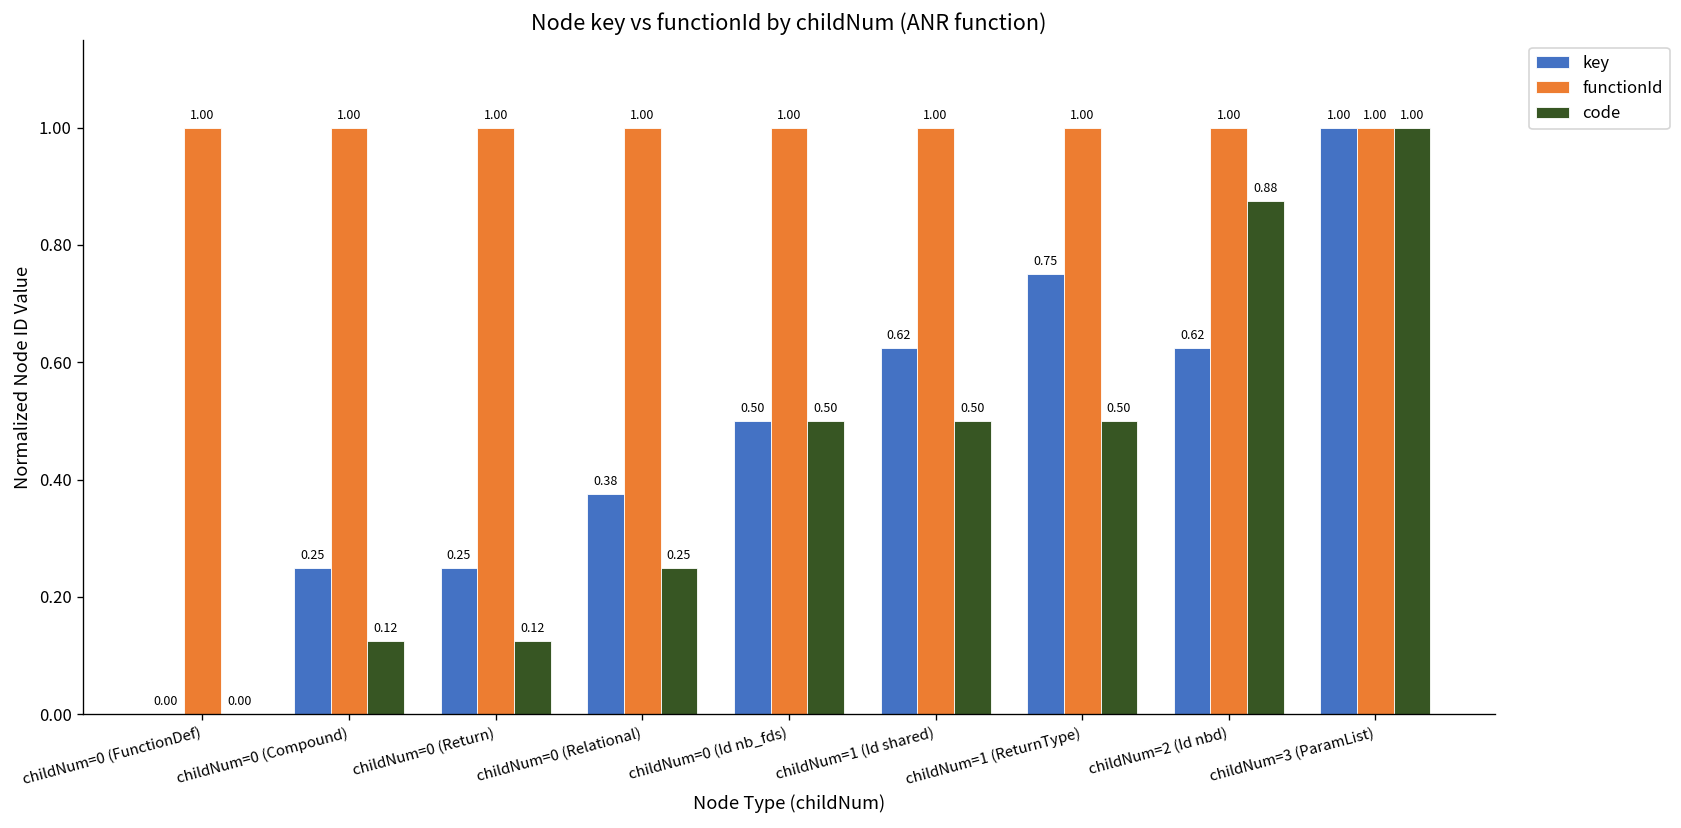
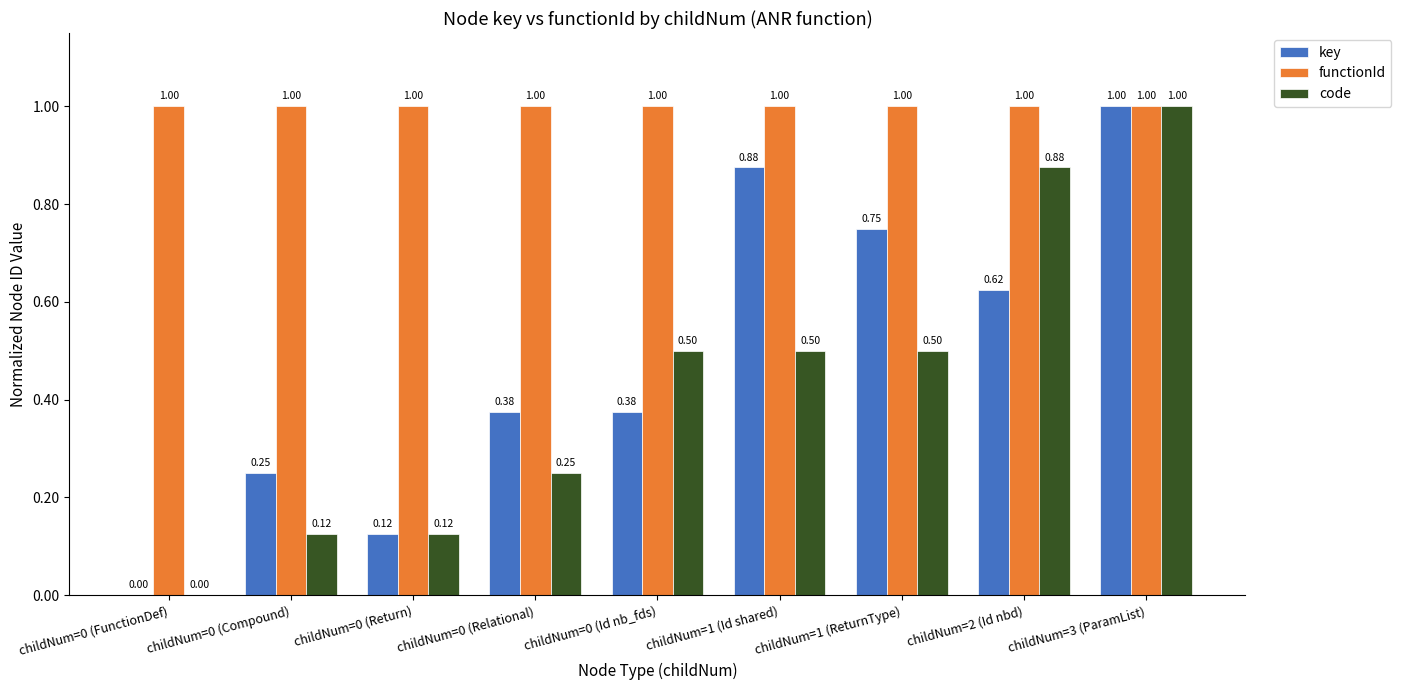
  {
    "key": {
      "childNum=0 (FunctionDef)": 0.00,
      "childNum=0 (Compound)": 0.25,
-     "childNum=0 (Return)": 0.25,
+     "childNum=0 (Return)": 0.12,
      "childNum=0 (Relational)": 0.38,
-     "childNum=0 (Id nb_fds)": 0.50,
-     "childNum=1 (Id shared)": 0.62,
+     "childNum=0 (Id nb_fds)": 0.38,
+     "childNum=1 (Id shared)": 0.88,
      "childNum=1 (ReturnType)": 0.75,
      "childNum=2 (Id nbd)": 0.62,
      "childNum=3 (ParamList)": 1.00
    },
    "functionId": {
      "childNum=0 (FunctionDef)": 1.00,
      "childNum=0 (Compound)": 1.00,
      "childNum=0 (Return)": 1.00,
      "childNum=0 (Relational)": 1.00,
      "childNum=0 (Id nb_fds)": 1.00,
      "childNum=1 (Id shared)": 1.00,
      "childNum=1 (ReturnType)": 1.00,
      "childNum=2 (Id nbd)": 1.00,
      "childNum=3 (ParamList)": 1.00
    },
    "code": {
      "childNum=0 (FunctionDef)": 0.00,
      "childNum=0 (Compound)": 0.12,
      "childNum=0 (Return)": 0.12,
      "childNum=0 (Relational)": 0.25,
      "childNum=0 (Id nb_fds)": 0.50,
      "childNum=1 (Id shared)": 0.50,
      "childNum=1 (ReturnType)": 0.50,
      "childNum=2 (Id nbd)": 0.88,
      "childNum=3 (ParamList)": 1.00
    }
  }
